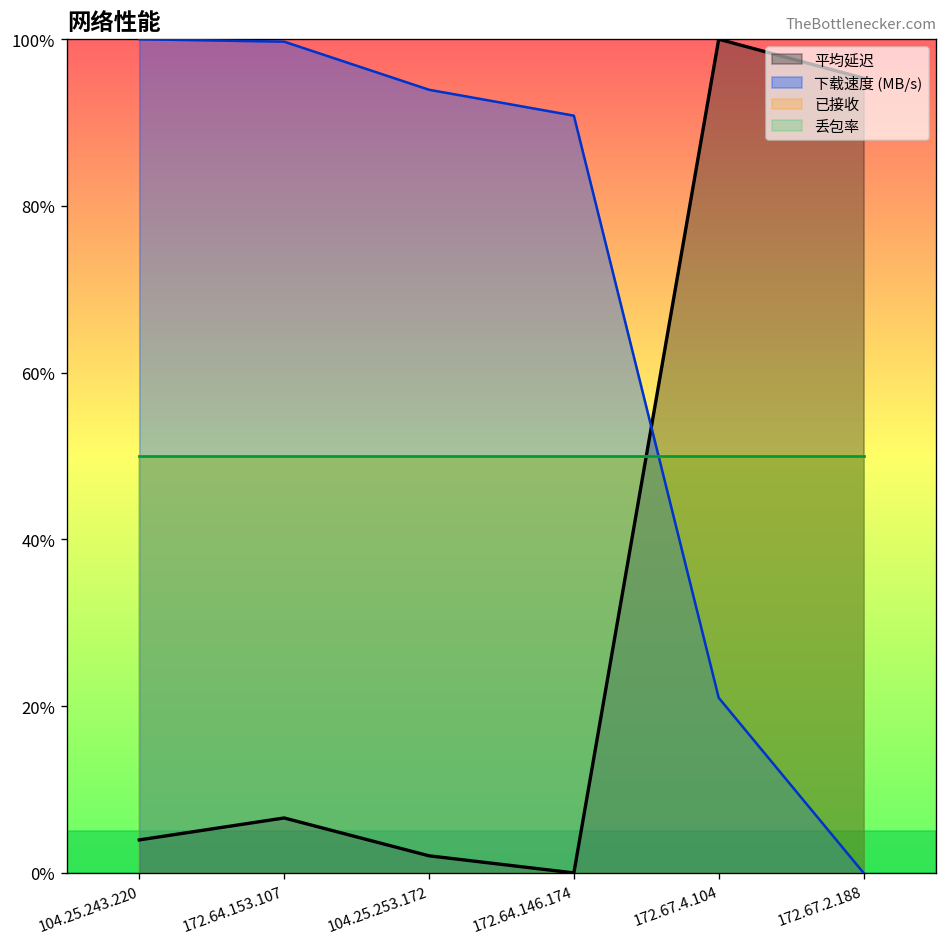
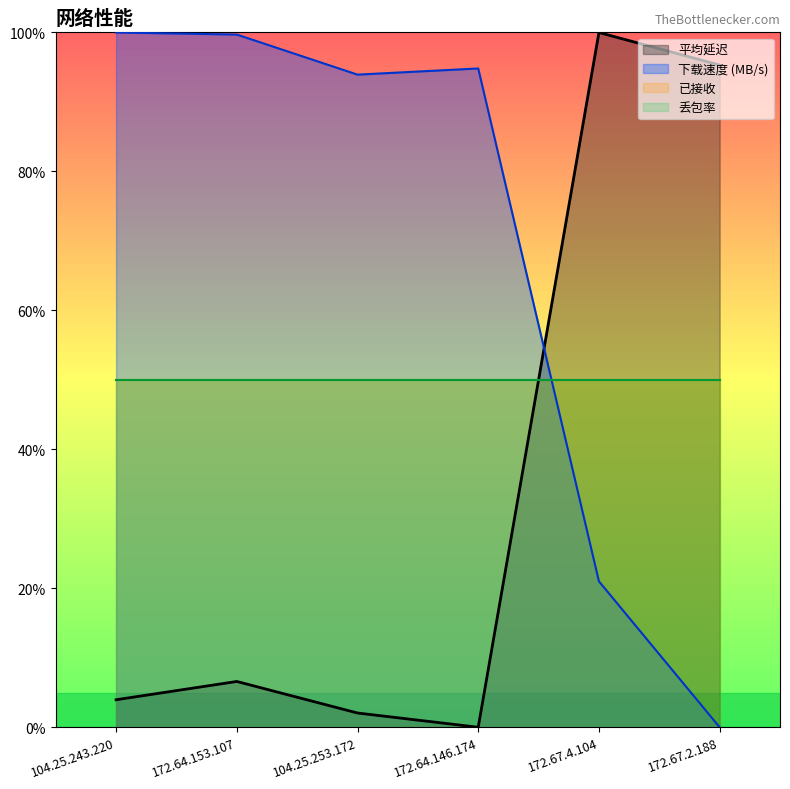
  {
    "下载速度 (MB/s)": {
      "104.25.243.220": "100%",
      "172.64.153.107": "100%",
      "104.25.253.172": "94%",
-     "172.64.146.174": "91%",
+     "172.64.146.174": "95%",
      "172.67.4.104": "21%"
    }
  }
